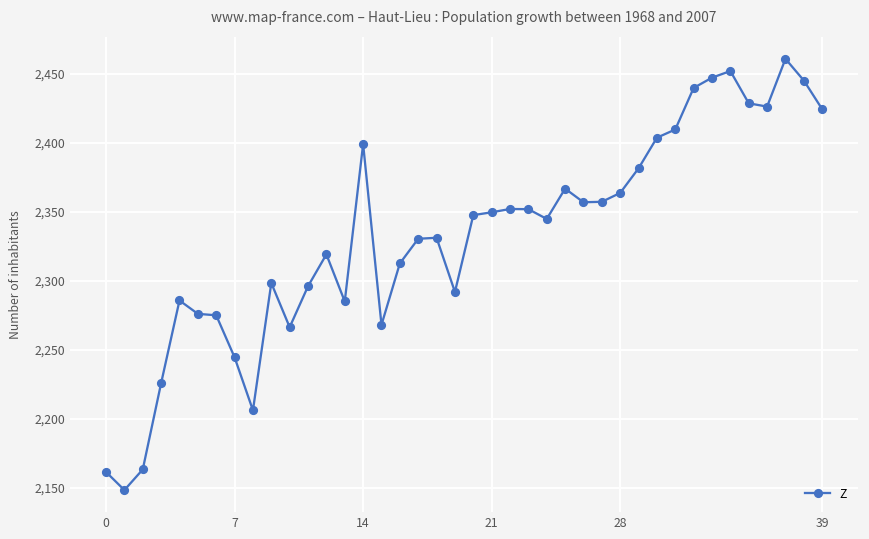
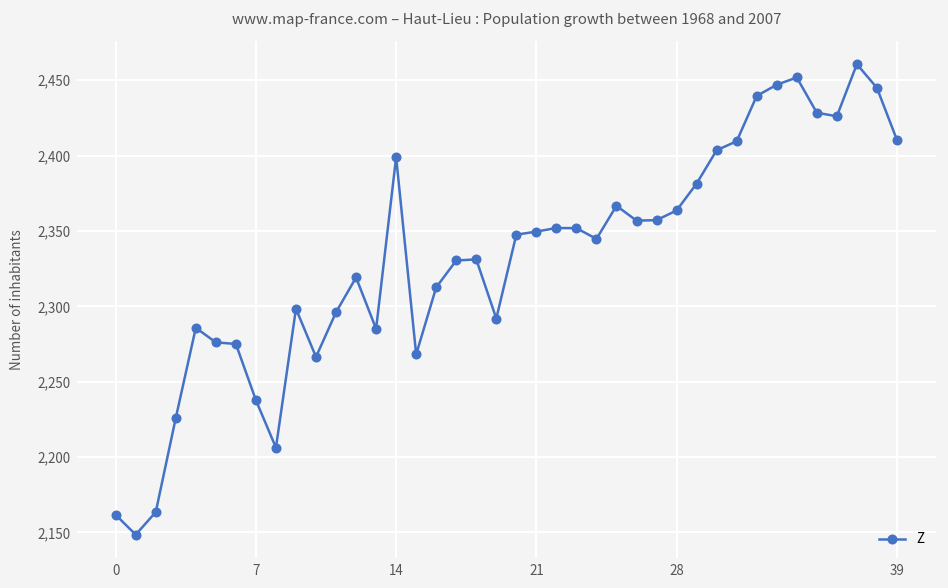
  {
    "0": "2,162",
-   "7": "2,245",
+   "7": "2,238",
    "14": "2,399",
    "21": "2,350",
    "28": "2,364",
-   "39": "2,424"
+   "39": "2,410"
  }
